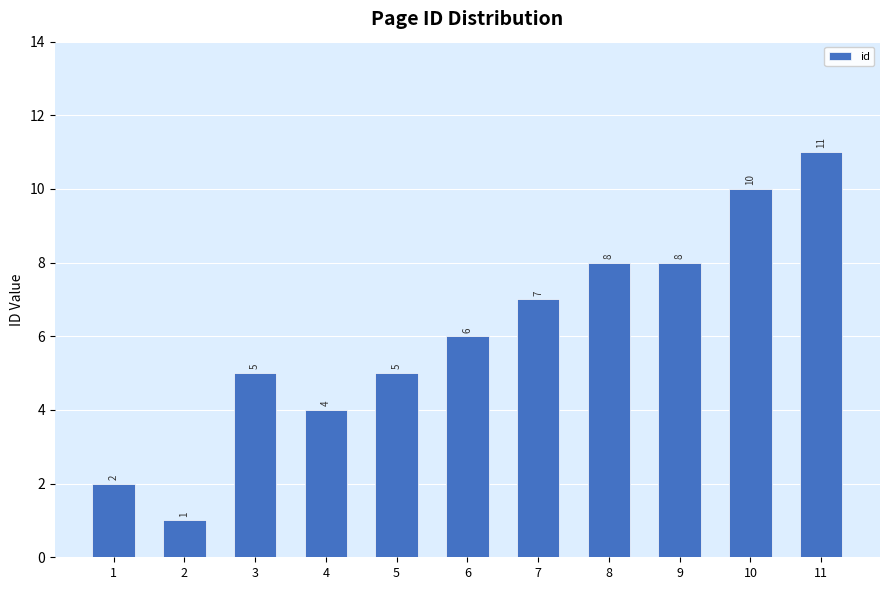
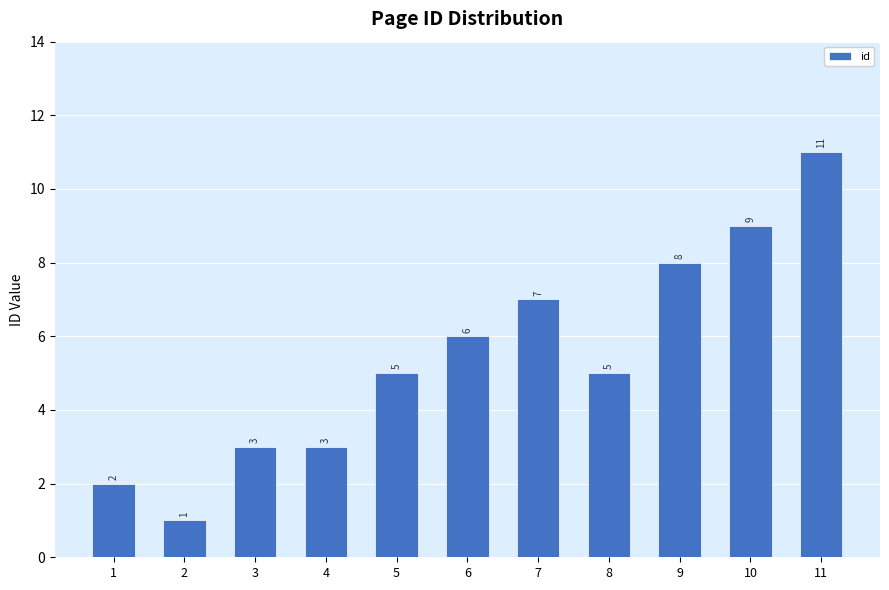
  {
    "1": 2,
    "2": 1,
-   "3": 5,
-   "4": 4,
+   "3": 3,
+   "4": 3,
    "5": 5,
    "6": 6,
    "7": 7,
-   "8": 8,
+   "8": 5,
    "9": 8,
-   "10": 10,
+   "10": 9,
    "11": 11
  }
